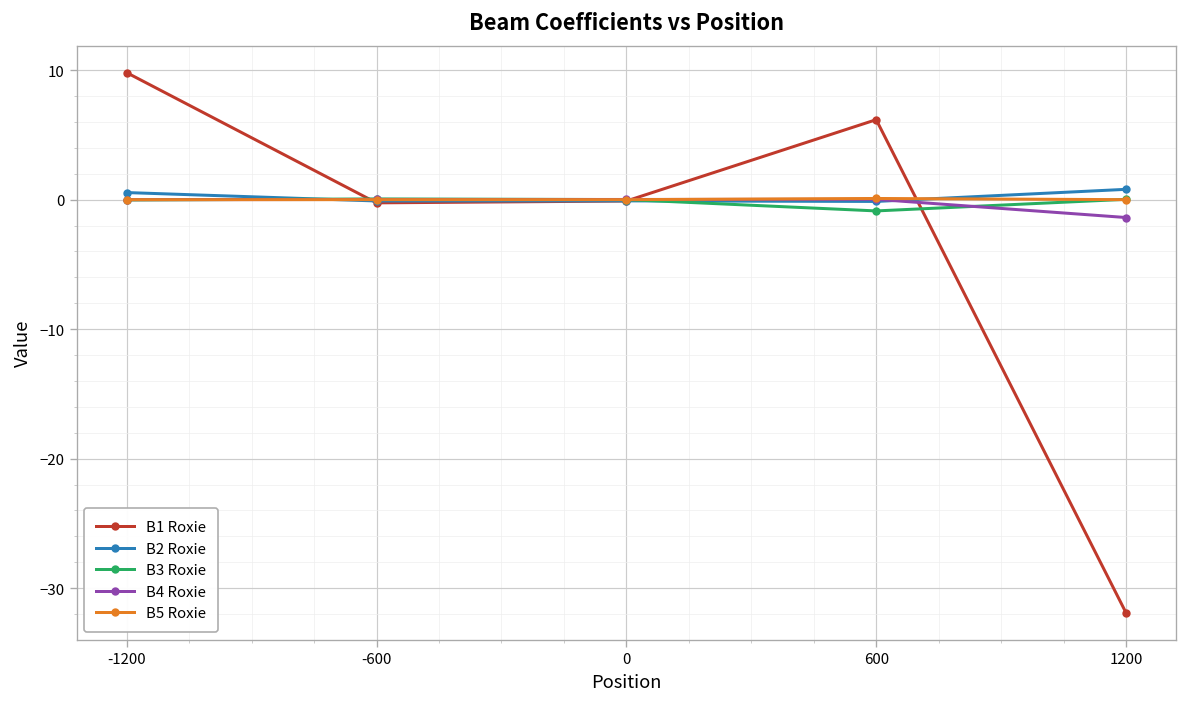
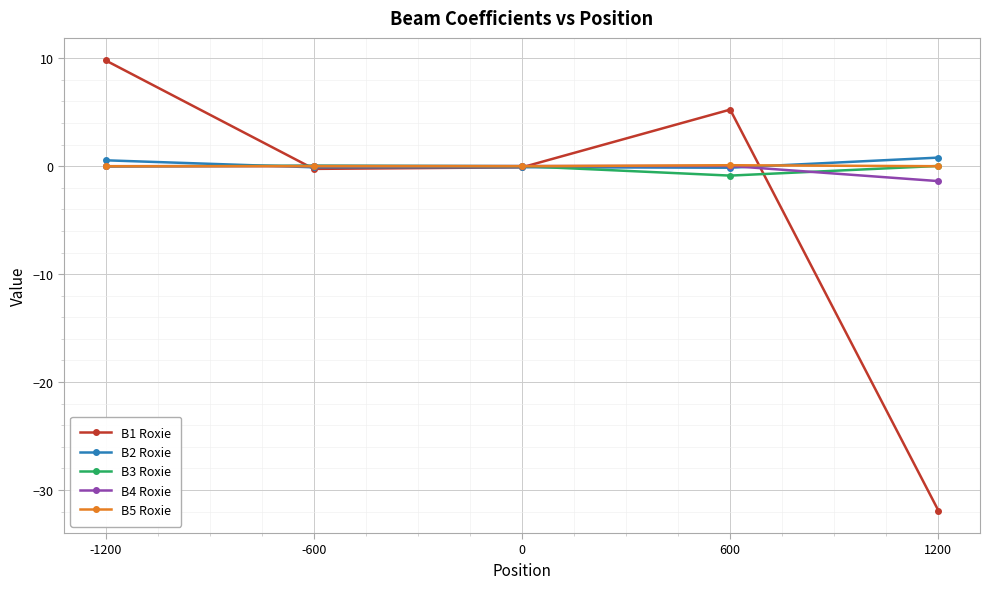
  {
    "B1 Roxie": {
      "-1200": 9.8,
-     "600": 6.2,
+     "600": 5.2,
      "1200": -31.9
    },
    "B2 Roxie": {
      "-1200": 0.5,
      "1200": 0.8
    },
    "B3 Roxie": {
      "600": -0.9
    },
    "B4 Roxie": {
      "1200": -1.4
    }
  }
